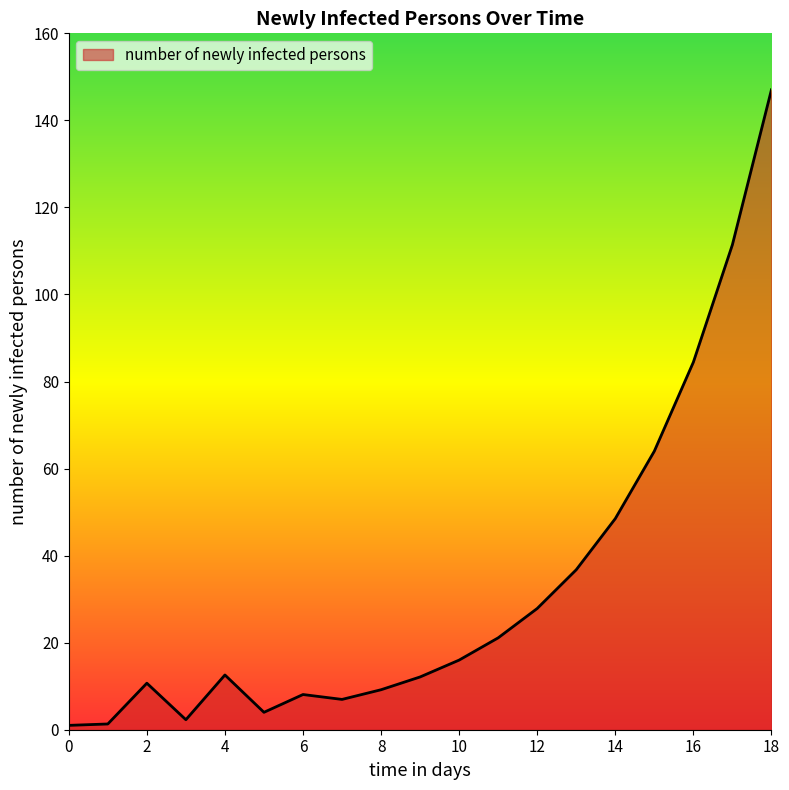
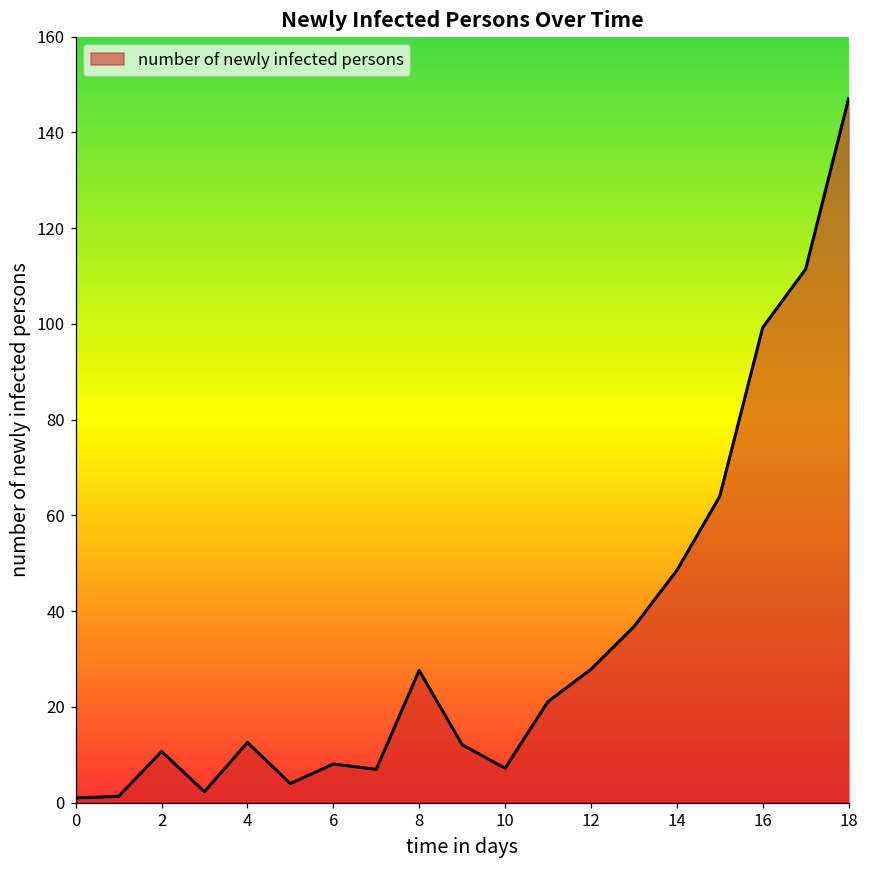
  {
    "0": 1,
    "2": 11,
    "4": 13,
    "6": 8,
-   "8": 9,
-   "10": 16,
+   "8": 28,
+   "10": 7,
    "12": 28,
    "14": 49,
-   "16": 84,
+   "16": 99,
    "18": 147
  }
